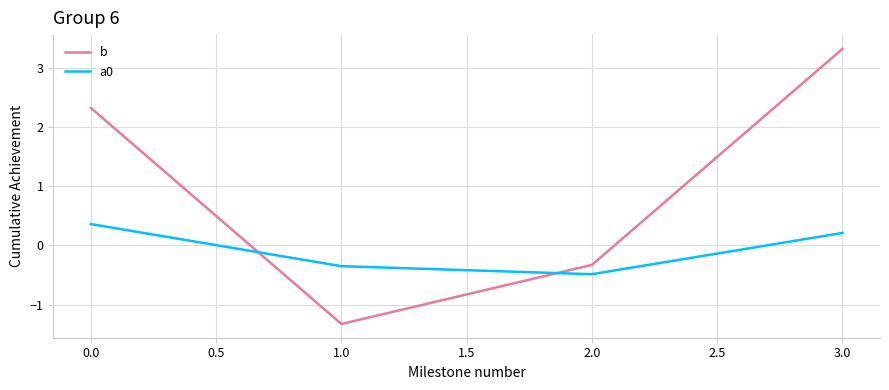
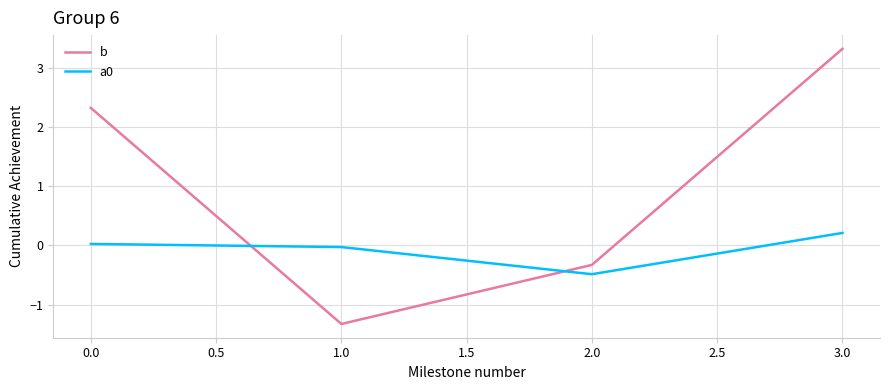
  {
    "b": {
      "0.0": 2.3,
      "1.0": -1.3,
      "2.0": -0.3,
      "3.0": 3.3
    },
    "a0": {
-     "0.0": 0.4,
-     "1.0": -0.4,
+     "0.0": 0.0,
+     "1.0": 0.0,
      "2.0": -0.5,
      "3.0": 0.2
    }
  }
